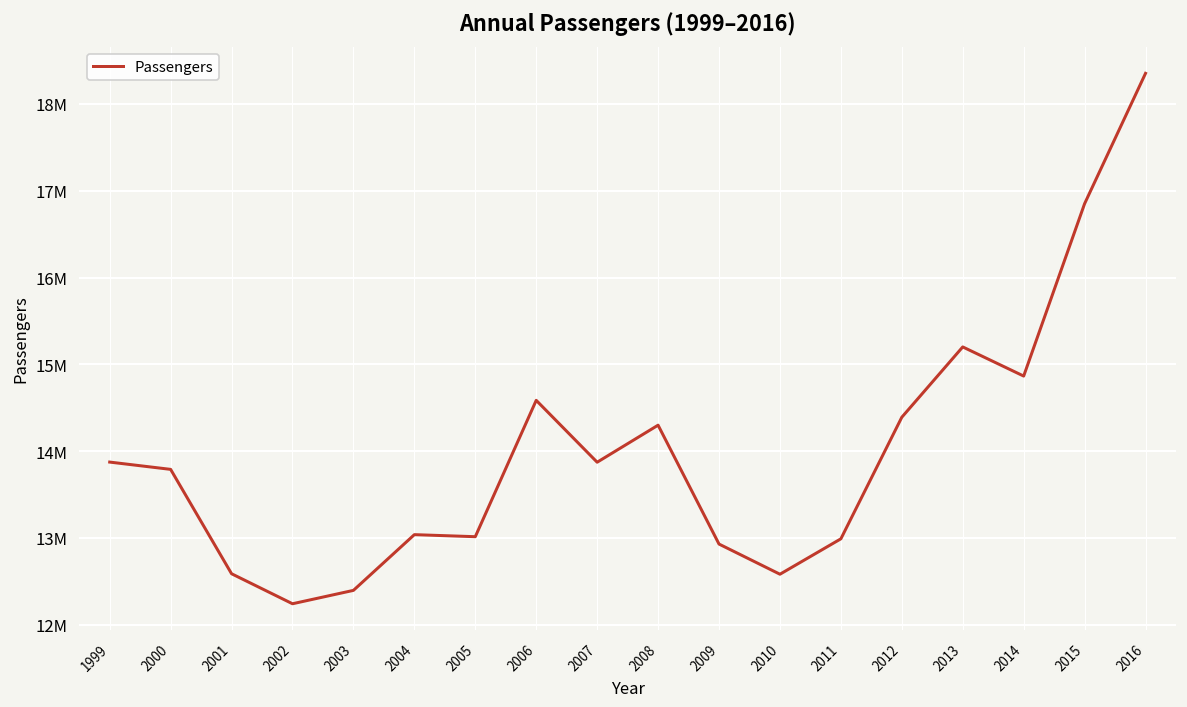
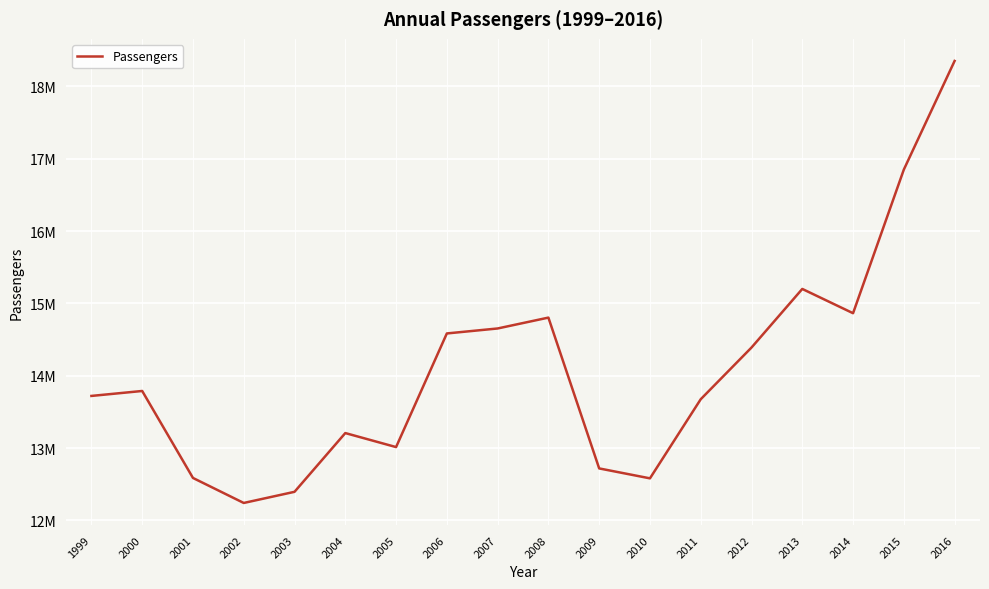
  {
-   "1999": 13900000,
+   "1999": 13700000,
    "2000": 13800000,
    "2001": 12600000,
    "2002": 12200000,
    "2003": 12400000,
-   "2004": 13000000,
+   "2004": 13200000,
    "2005": 13000000,
    "2006": 14600000,
-   "2007": 13900000,
-   "2008": 14300000,
-   "2009": 12900000,
+   "2007": 14700000,
+   "2008": 14800000,
+   "2009": 12700000,
    "2010": 12600000,
-   "2011": 13000000,
+   "2011": 13700000,
    "2012": 14400000,
    "2013": 15200000,
    "2014": 14900000,
    "2015": 16900000,
    "2016": 18400000
  }
